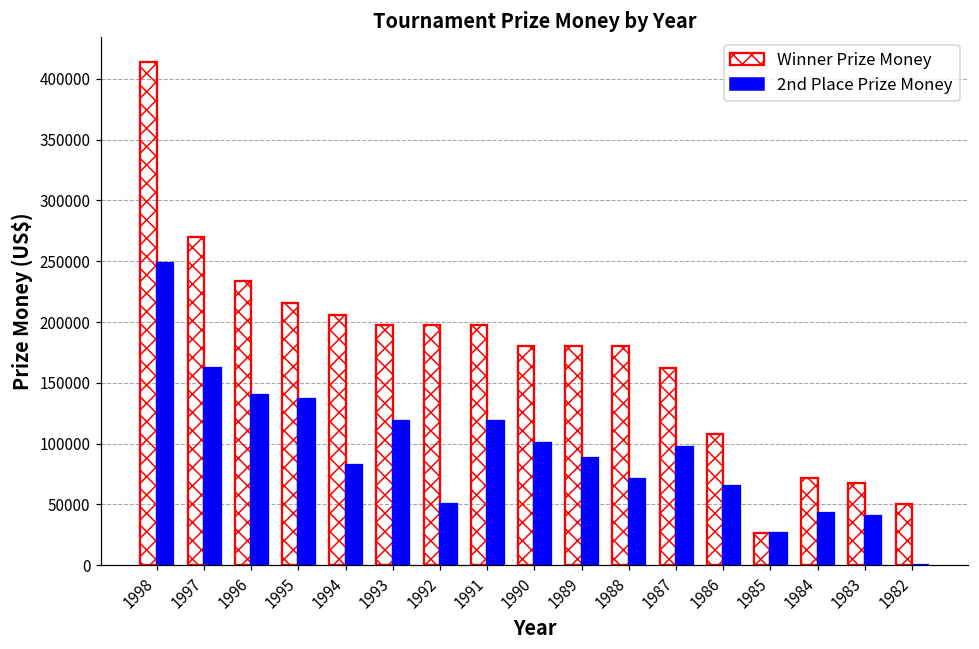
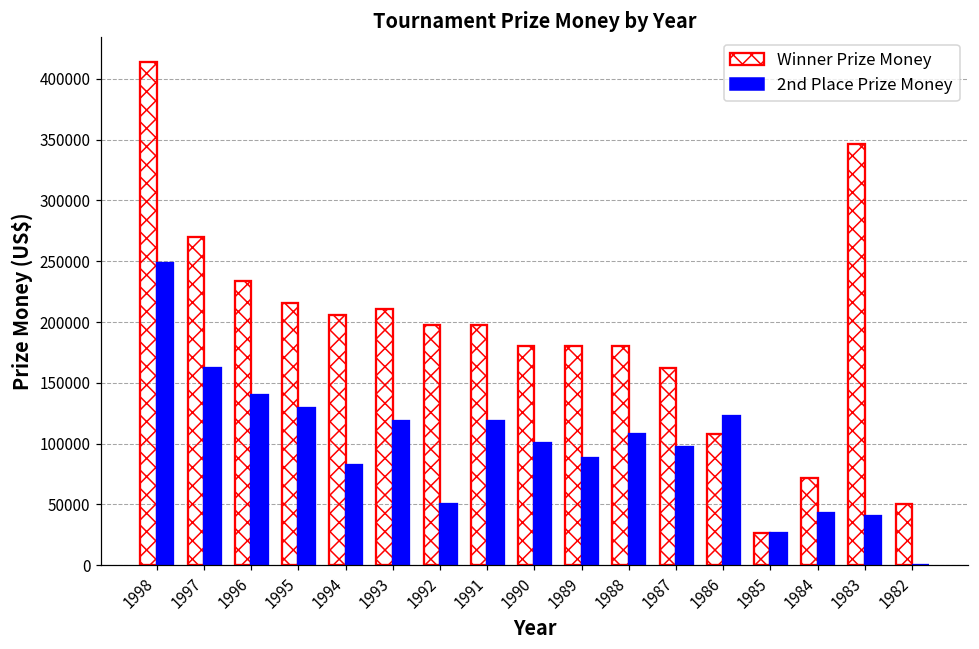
  {
    "Winner Prize Money": {
      "1998": 414000,
      "1997": 270000,
      "1996": 234000,
      "1995": 216000,
      "1994": 205000,
-     "1993": 198000,
+     "1993": 211000,
      "1992": 198000,
      "1991": 198000,
      "1990": 180000,
      "1989": 180000,
      "1988": 180000,
      "1987": 162000,
      "1986": 108000,
      "1985": 27000,
      "1984": 72000,
-     "1983": 68000,
+     "1983": 347000,
      "1982": 50000
    },
    "2nd Place Prize Money": {
      "1998": 248000,
      "1997": 162000,
      "1996": 140000,
-     "1995": 137000,
+     "1995": 130000,
      "1994": 82000,
      "1993": 119000,
      "1992": 51000,
      "1991": 119000,
      "1990": 101000,
      "1989": 88000,
-     "1988": 71000,
+     "1988": 108000,
      "1987": 97000,
-     "1986": 65000,
+     "1986": 122000,
      "1985": 27000,
      "1984": 43000,
      "1983": 41000,
      "1982": 0
    }
  }
